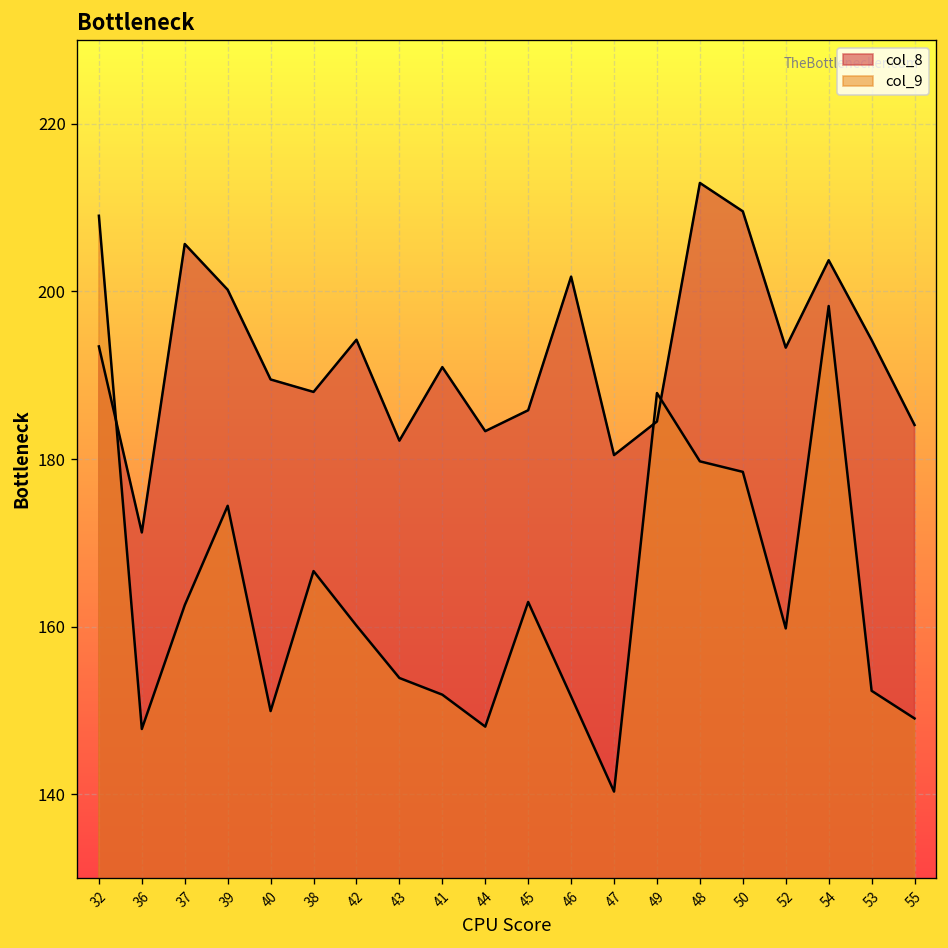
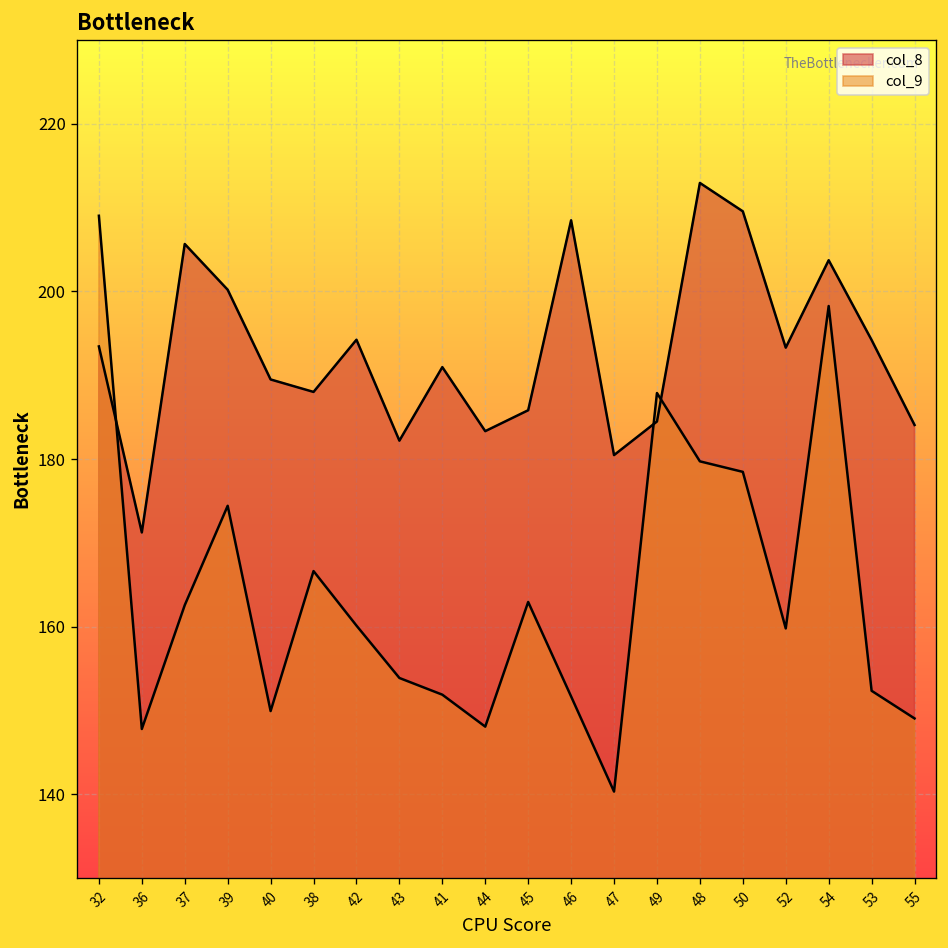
  {
    "col_8": {
      "32": 193,
      "36": 171,
      "37": 206,
      "39": 200,
      "40": 189,
      "38": 188,
      "42": 194,
      "43": 182,
      "41": 191,
      "44": 183,
      "45": 186,
-     "46": 202,
+     "46": 208,
      "47": 180,
      "49": 184,
      "48": 213,
      "50": 210,
      "52": 193,
      "54": 204,
      "53": 194,
      "55": 184
    },
    "col_9": {
      "32": 209,
      "36": 148,
      "37": 163,
      "39": 174,
      "40": 150,
      "38": 167,
      "42": 160,
      "43": 154,
      "41": 152,
      "44": 148,
      "45": 163,
      "46": 152,
      "47": 140,
      "49": 188,
      "48": 180,
      "50": 178,
      "52": 160,
      "54": 198,
      "53": 152,
      "55": 149
    }
  }
